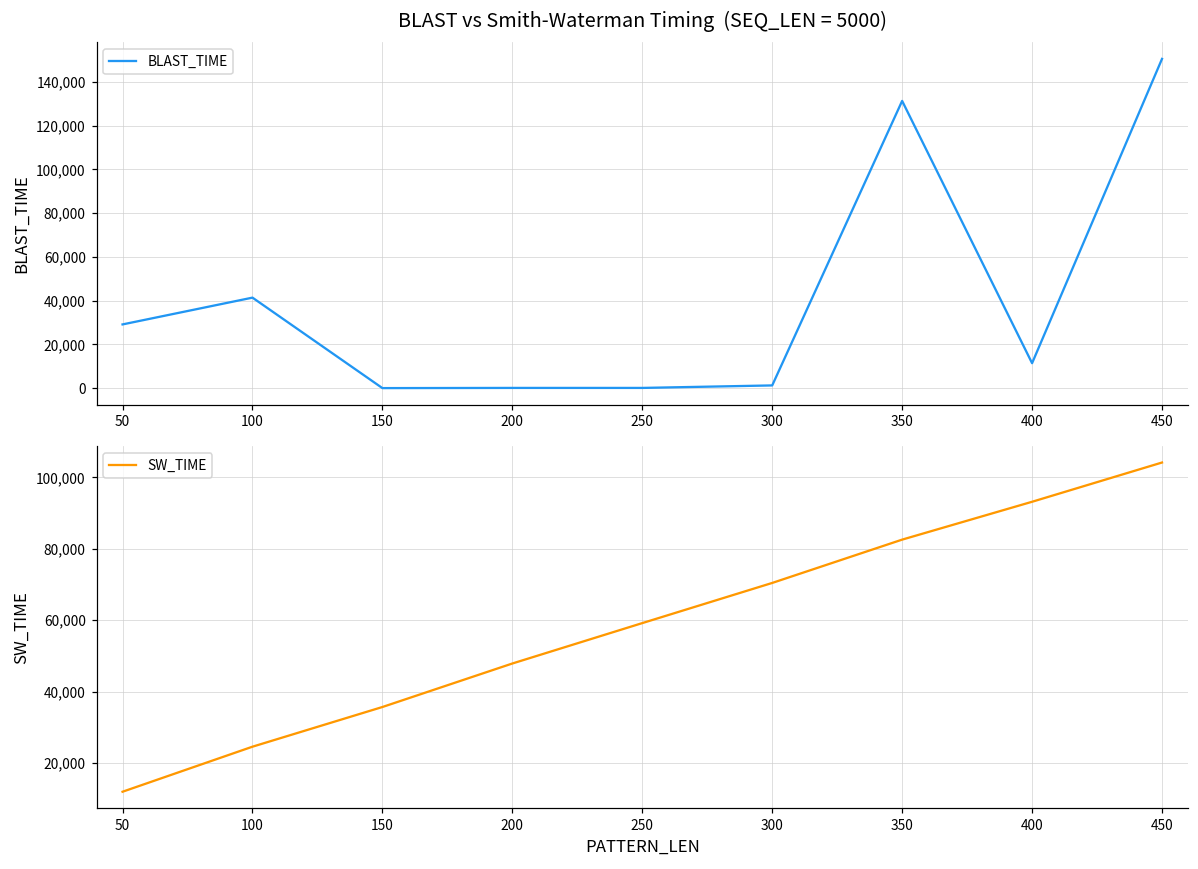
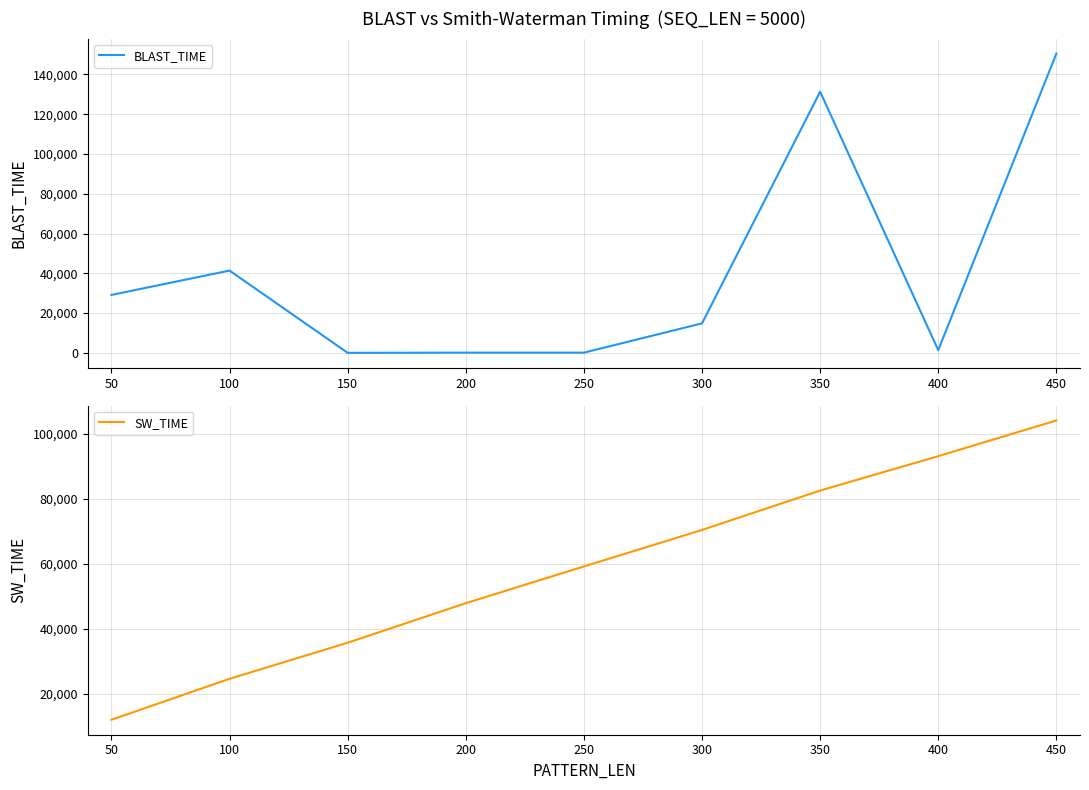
  {
    "BLAST vs Smith-Waterman Timing (SEQ_LEN = 5000)": {
      "50": "29,000",
      "100": "41,000",
      "150": "0",
      "200": "0",
      "250": "0",
-     "300": "1,000",
+     "300": "15,000",
      "350": "131,000",
-     "400": "11,000",
+     "400": "1,000",
      "450": "150,000"
    }
  }
